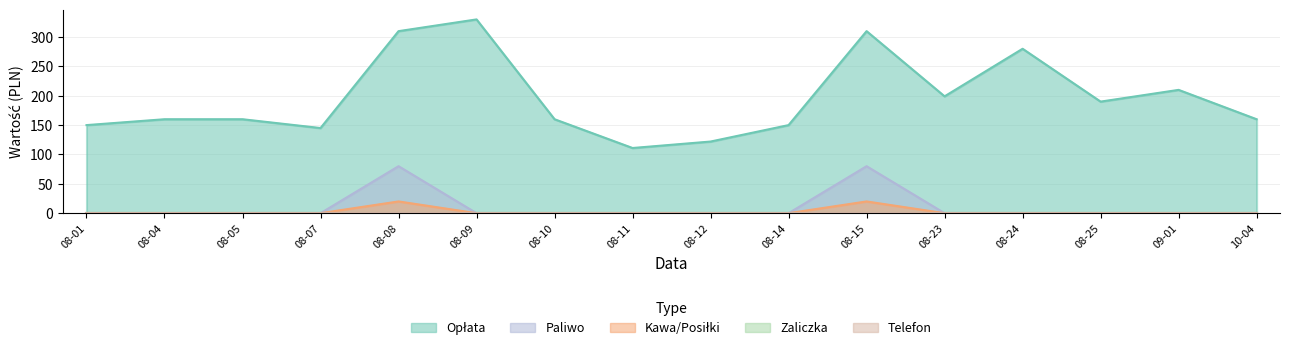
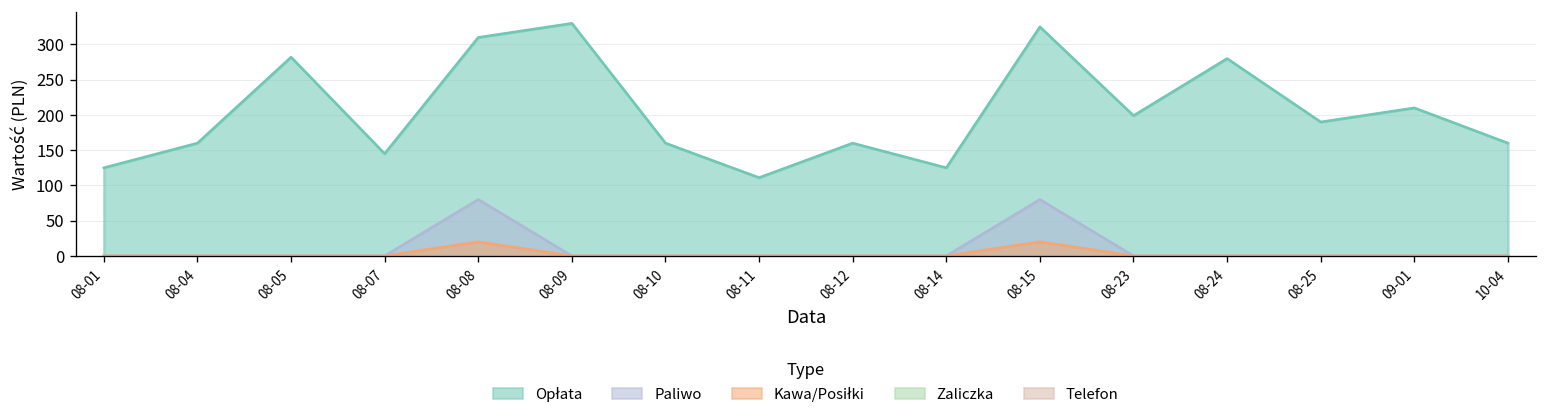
  {
    "Opłata": {
-     "08-01": 150,
+     "08-01": 130,
      "08-04": 160,
-     "08-05": 160,
+     "08-05": 280,
      "08-07": 150,
      "08-08": 310,
      "08-09": 330,
      "08-10": 160,
      "08-11": 110,
-     "08-12": 120,
-     "08-14": 150,
-     "08-15": 310,
+     "08-12": 160,
+     "08-14": 130,
+     "08-15": 330,
      "08-23": 200,
      "08-24": 280,
      "08-25": 190,
      "09-01": 210,
      "10-04": 160
    }
  }
